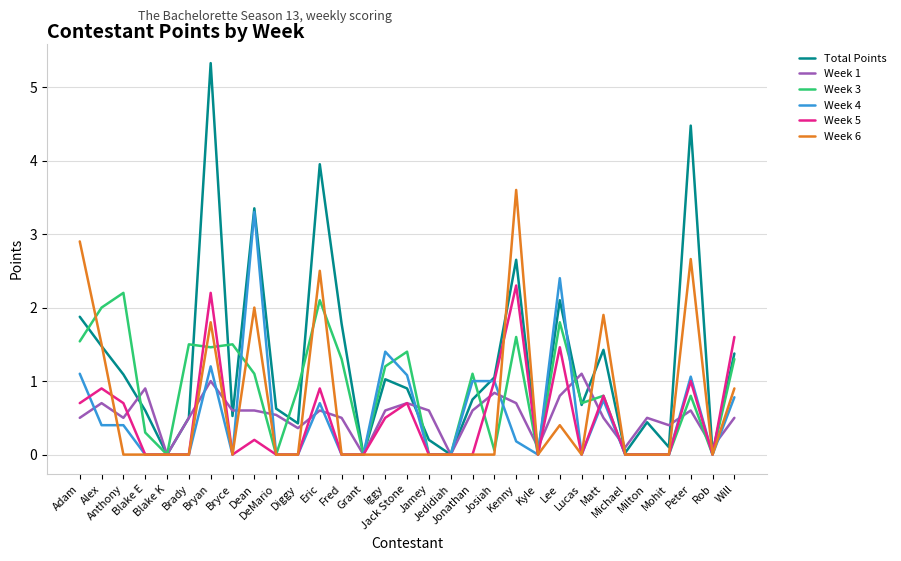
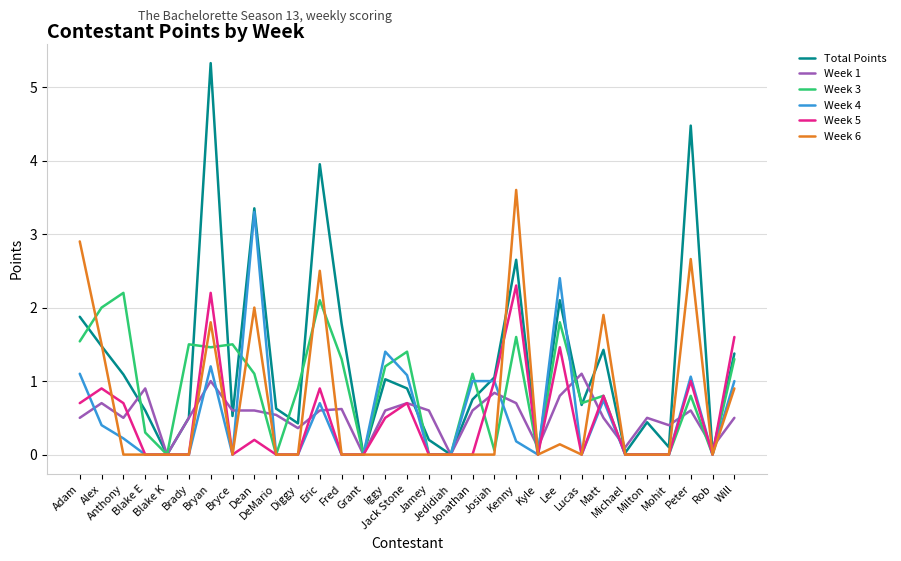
  {
    "Total Points": {
      "Adam": 1.9,
      "Anthony": 1.1,
      "Blake E": 0.6,
      "Bryan": 5.3,
      "Bryce": 0.5,
      "Dean": 3.4,
      "DeMario": 0.6,
      "Diggy": 0.4,
      "Eric": 4.0,
      "Fred": 1.8,
      "Iggy": 1.0,
      "Jack Stone": 0.9,
      "Jamey": 0.2,
      "Jonathan": 0.8,
      "Josiah": 1.1,
      "Kenny": 2.7,
      "Lee": 2.1,
      "Matt": 1.4,
      "Milton": 0.4,
      "Mohit": 0.1,
      "Peter": 4.5,
      "Will": 1.4
    },
    "Week 1": {
      "Adam": 0.5,
      "Alex": 0.7,
      "Anthony": 0.5,
      "Blake E": 0.9,
      "Bryan": 1.0,
      "Bryce": 0.6,
      "Dean": 0.6,
      "DeMario": 0.5,
      "Diggy": 0.4,
      "Eric": 0.6,
-     "Fred": 0.5,
+     "Fred": 0.6,
      "Iggy": 0.6,
      "Jamey": 0.6,
      "Jonathan": 0.6,
      "Josiah": 0.8,
      "Kenny": 0.7,
      "Kyle": 0.1,
      "Lee": 0.8,
      "Lucas": 1.1,
      "Matt": 0.5,
      "Michael": 0.1,
      "Milton": 0.5,
      "Mohit": 0.4,
      "Peter": 0.6,
      "Rob": 0.1,
      "Will": 0.5
    },
    "Week 3": {
      "Adam": 1.5,
      "Alex": 2.0,
      "Anthony": 2.2,
      "Blake E": 0.3,
      "Brady": 1.5,
      "Bryan": 1.5,
      "Bryce": 1.5,
      "Dean": 1.1,
      "Diggy": 0.9,
      "Eric": 2.1,
      "Fred": 1.3,
      "Iggy": 1.2,
      "Jack Stone": 1.4,
      "Jonathan": 1.1,
      "Josiah": 0.1,
      "Kenny": 1.6,
      "Lee": 1.8,
      "Peter": 0.8,
      "Will": 1.3
    },
    "Week 4": {
      "Adam": 1.1,
      "Alex": 0.4,
-     "Anthony": 0.4,
+     "Anthony": 0.2,
      "Bryan": 1.2,
      "Dean": 3.3,
      "Eric": 0.7,
      "Iggy": 1.4,
      "Jack Stone": 1.1,
      "Jonathan": 1.0,
      "Kenny": 0.2,
      "Lee": 2.4,
      "Matt": 0.7,
      "Peter": 1.1,
-     "Will": 0.8
+     "Will": 1.0
    },
    "Week 5": {
      "Adam": 0.7,
      "Alex": 0.9,
      "Anthony": 0.7,
      "Bryan": 2.2,
      "Dean": 0.2,
      "Eric": 0.9,
      "Iggy": 0.5,
      "Kenny": 2.3,
      "Lee": 1.5,
      "Peter": 1.0,
      "Will": 1.6
    },
    "Week 6": {
      "Adam": 2.9,
      "Anthony": 0.0,
      "Bryan": 1.8,
      "Dean": 2.0,
      "Eric": 2.5,
      "Iggy": 0.0,
      "Jack Stone": 0.0,
      "Josiah": 0.0,
      "Kenny": 3.6,
-     "Lee": 0.4,
+     "Lee": 0.1,
      "Matt": 1.9,
      "Peter": 2.7,
      "Will": 0.9
    }
  }
